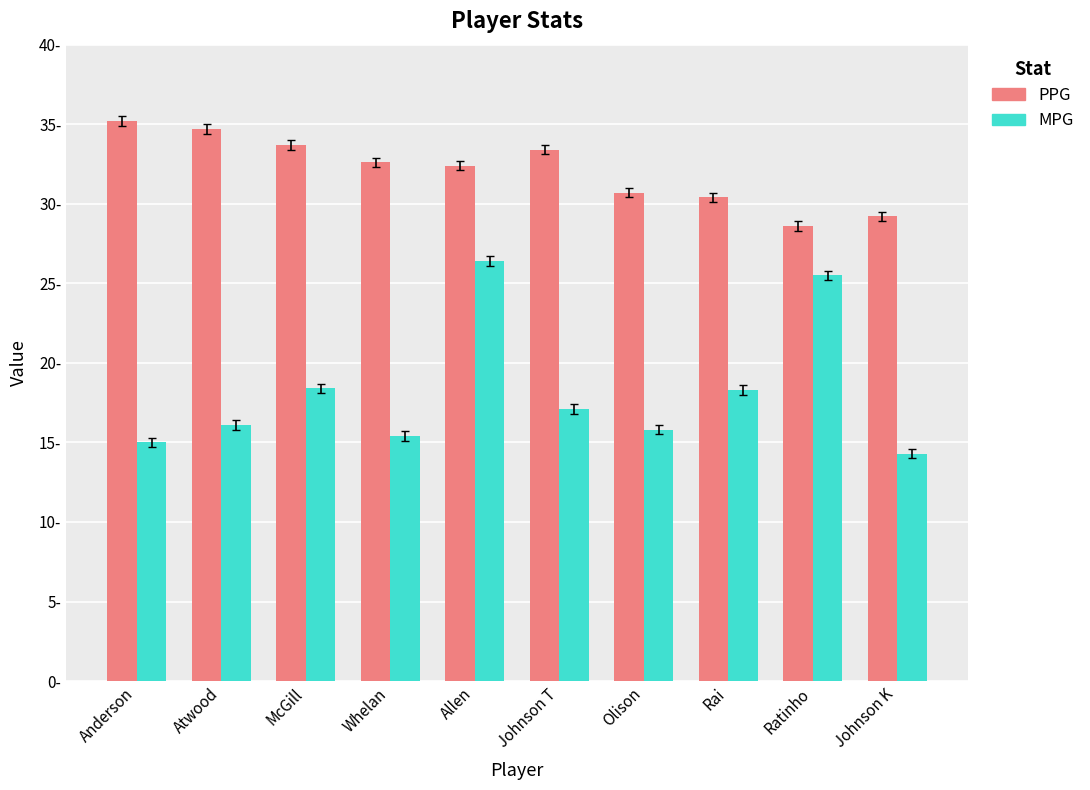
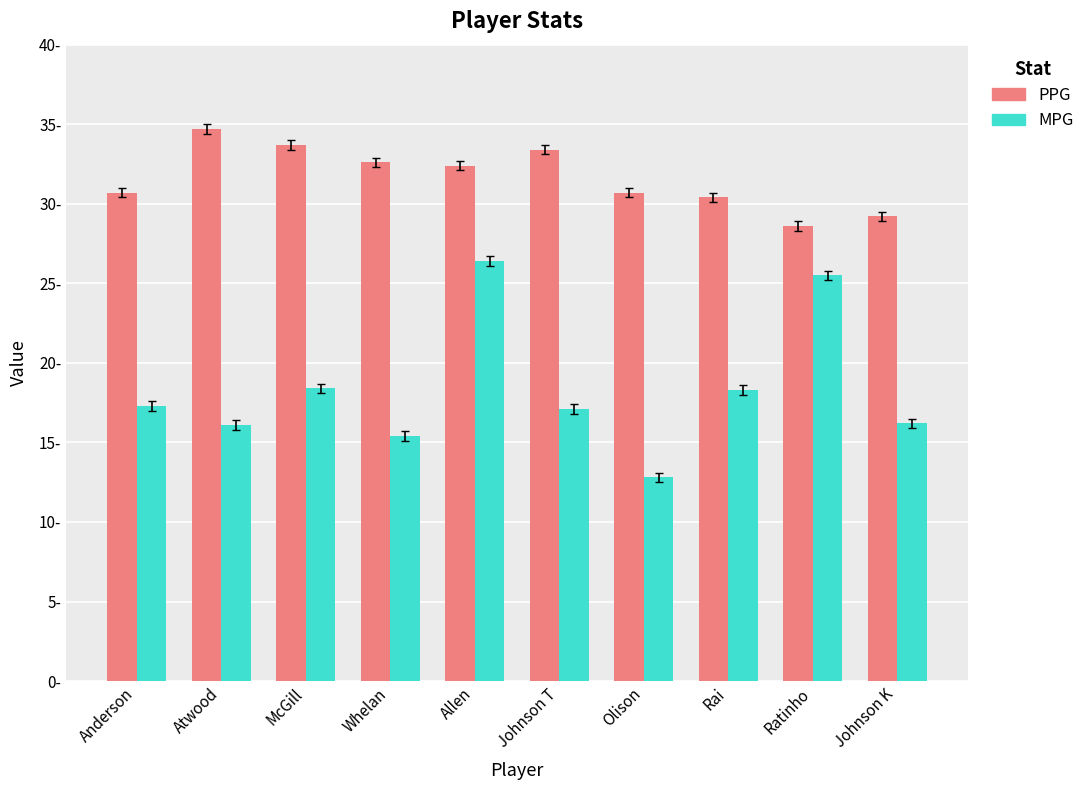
  {
    "PPG": {
-     "Anderson": "35.2-",
+     "Anderson": "30.7-",
      "Atwood": "34.7-",
      "McGill": "33.7-",
      "Whelan": "32.6-",
      "Allen": "32.4-",
      "Johnson T": "33.4-",
      "Olison": "30.7-",
      "Rai": "30.4-",
      "Ratinho": "28.6-",
      "Johnson K": "29.2-"
    },
    "MPG": {
-     "Anderson": "15.0-",
+     "Anderson": "17.3-",
      "Atwood": "16.1-",
      "McGill": "18.4-",
      "Whelan": "15.4-",
      "Allen": "26.4-",
      "Johnson T": "17.1-",
-     "Olison": "15.8-",
+     "Olison": "12.8-",
      "Rai": "18.3-",
      "Ratinho": "25.5-",
-     "Johnson K": "14.3-"
+     "Johnson K": "16.2-"
    }
  }
